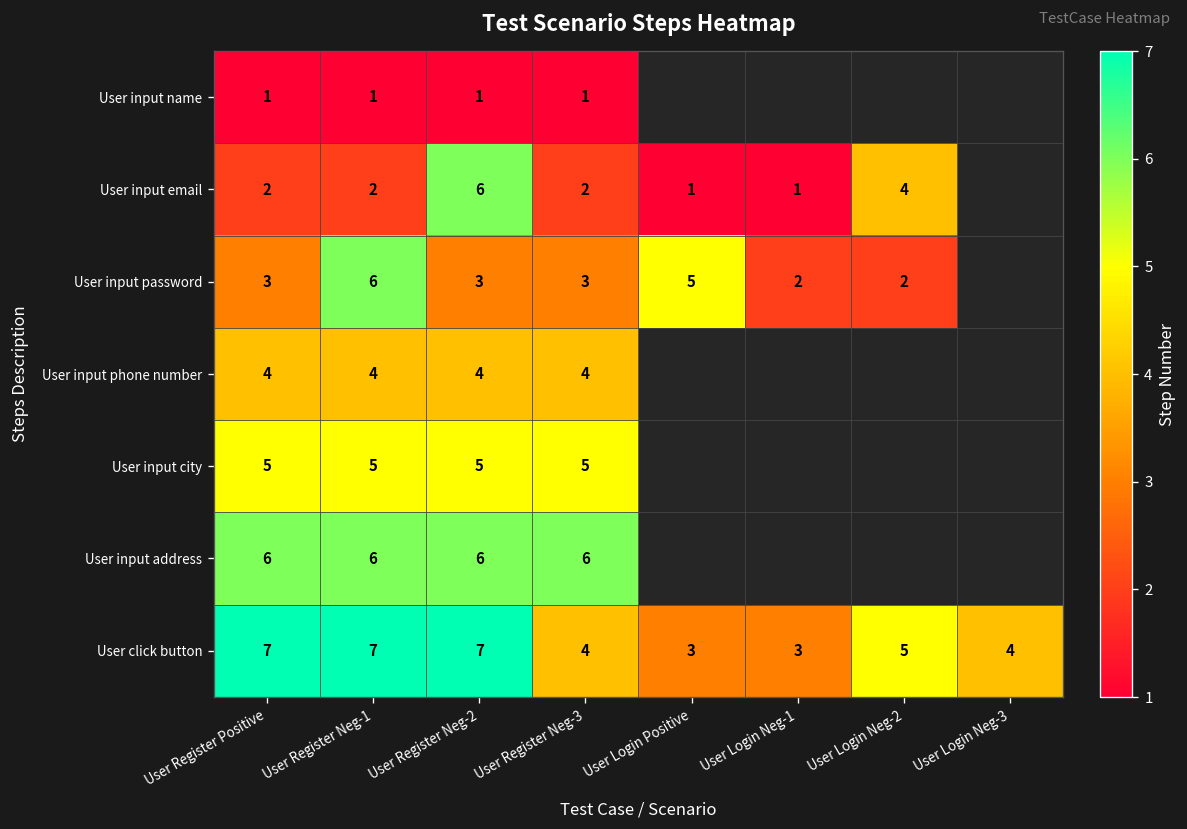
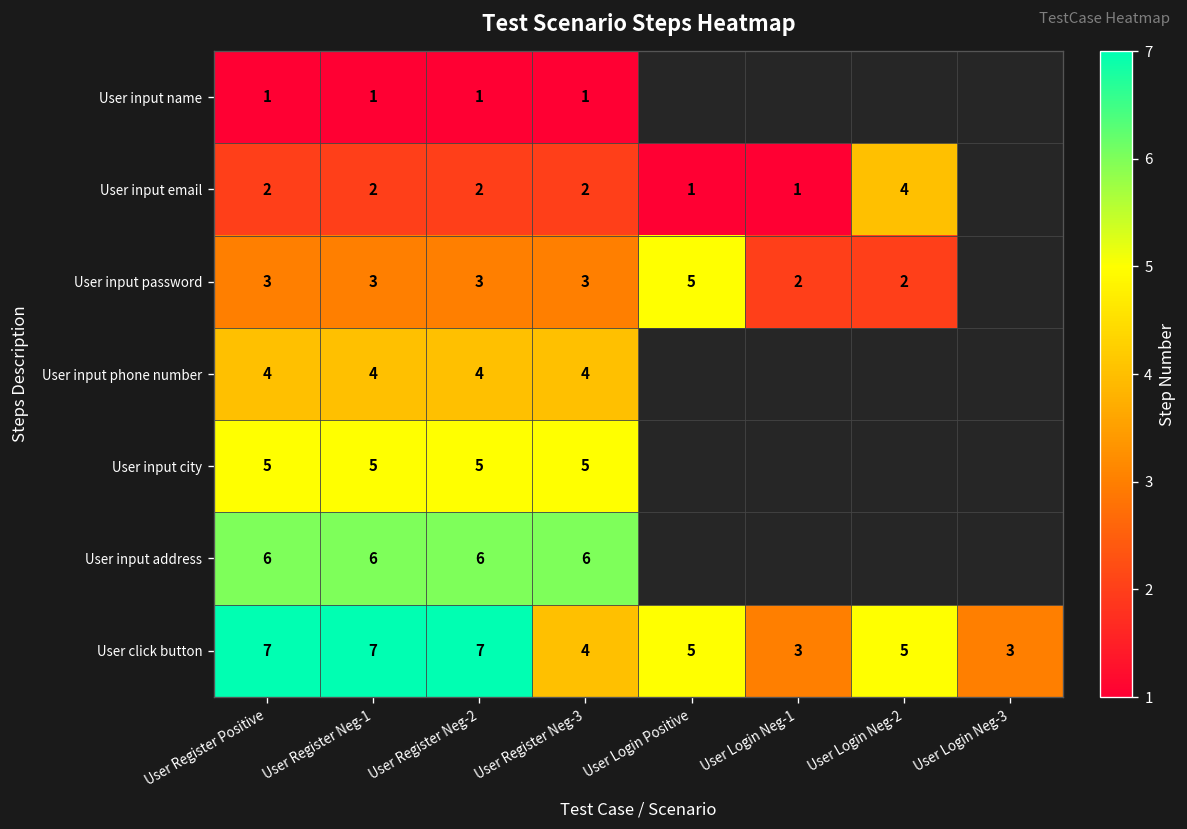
  {
    "User input name": {
      "User Register Positive": 1,
      "User Register Neg-1": 1,
      "User Register Neg-2": 1,
      "User Register Neg-3": 1
    },
    "User input email": {
      "User Register Positive": 2,
      "User Register Neg-1": 2,
-     "User Register Neg-2": 6,
+     "User Register Neg-2": 2,
      "User Register Neg-3": 2,
      "User Login Positive": 1,
      "User Login Neg-1": 1,
      "User Login Neg-2": 4
    },
    "User input password": {
      "User Register Positive": 3,
-     "User Register Neg-1": 6,
+     "User Register Neg-1": 3,
      "User Register Neg-2": 3,
      "User Register Neg-3": 3,
      "User Login Positive": 5,
      "User Login Neg-1": 2,
      "User Login Neg-2": 2
    },
    "User input phone number": {
      "User Register Positive": 4,
      "User Register Neg-1": 4,
      "User Register Neg-2": 4,
      "User Register Neg-3": 4
    },
    "User input city": {
      "User Register Positive": 5,
      "User Register Neg-1": 5,
      "User Register Neg-2": 5,
      "User Register Neg-3": 5
    },
    "User input address": {
      "User Register Positive": 6,
      "User Register Neg-1": 6,
      "User Register Neg-2": 6,
      "User Register Neg-3": 6
    },
    "User click button": {
      "User Register Positive": 7,
      "User Register Neg-1": 7,
      "User Register Neg-2": 7,
      "User Register Neg-3": 4,
-     "User Login Positive": 3,
+     "User Login Positive": 5,
      "User Login Neg-1": 3,
      "User Login Neg-2": 5,
-     "User Login Neg-3": 4
+     "User Login Neg-3": 3
    }
  }
